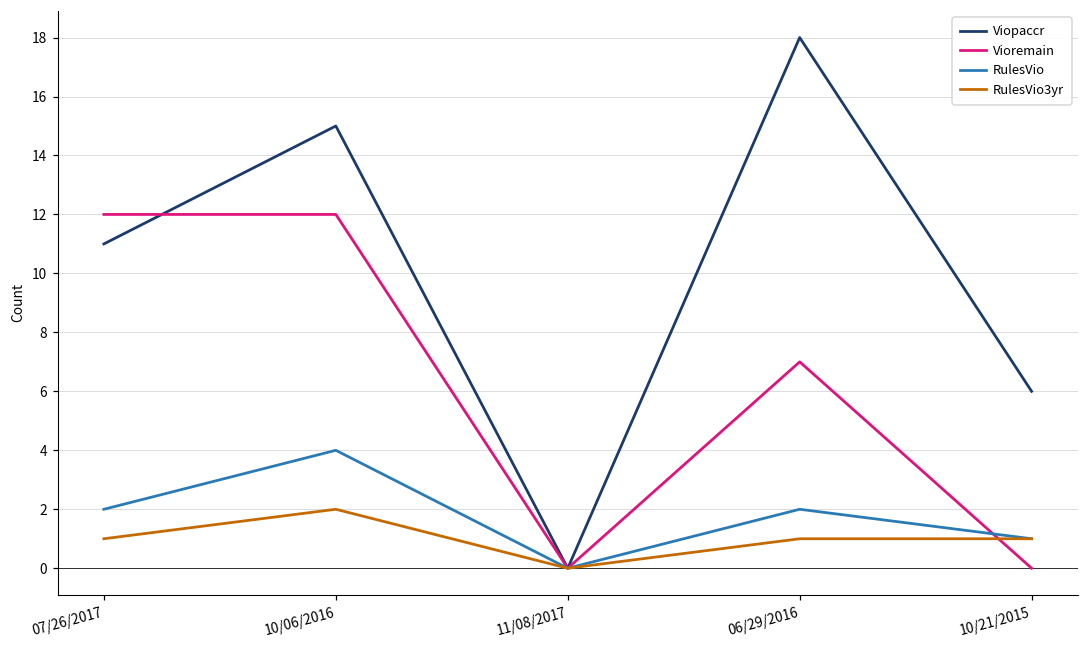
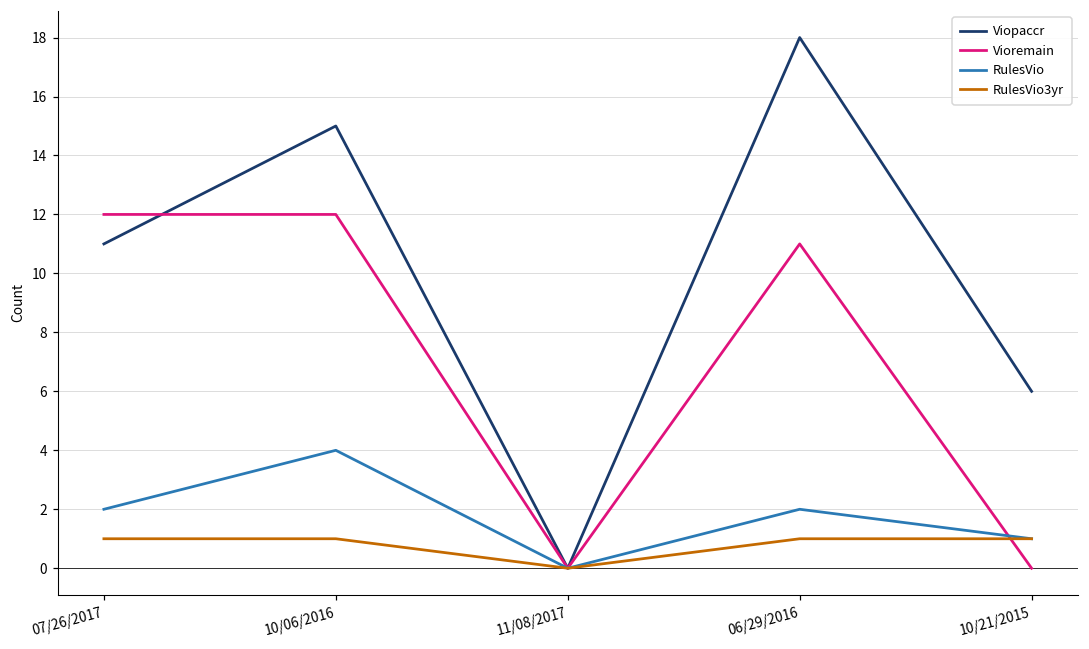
  {
    "Viopaccr": {
      "07/26/2017": 11,
      "10/06/2016": 15,
      "06/29/2016": 18,
      "10/21/2015": 6
    },
    "Vioremain": {
      "07/26/2017": 12,
      "10/06/2016": 12,
-     "06/29/2016": 7,
+     "06/29/2016": 11,
      "10/21/2015": 0
    },
    "RulesVio": {
      "07/26/2017": 2,
      "10/06/2016": 4,
      "06/29/2016": 2
    },
    "RulesVio3yr": {
      "07/26/2017": 1,
-     "10/06/2016": 2,
+     "10/06/2016": 1,
      "06/29/2016": 1
    }
  }
